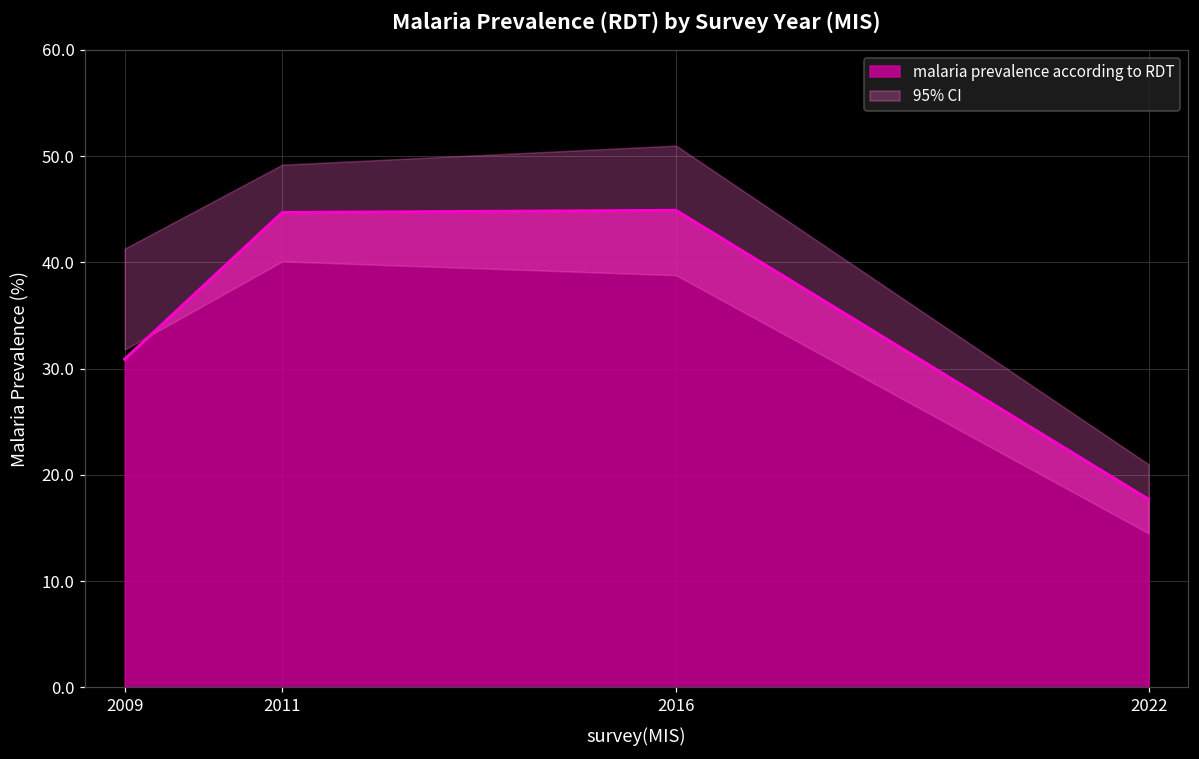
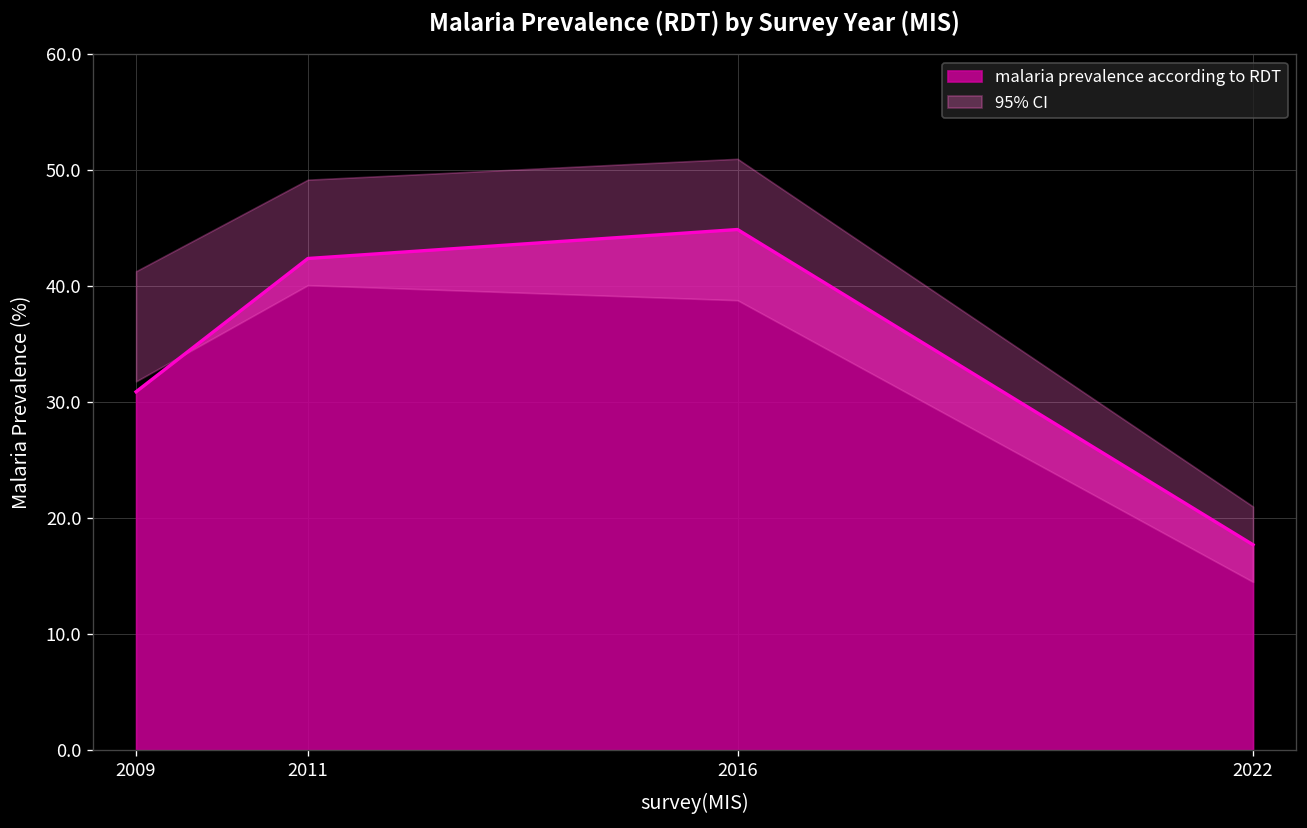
  {
    "malaria prevalence according to RDT": {
      "2009": 31,
-     "2011": 45,
+     "2011": 42,
      "2016": 45,
      "2022": 18
    }
  }
